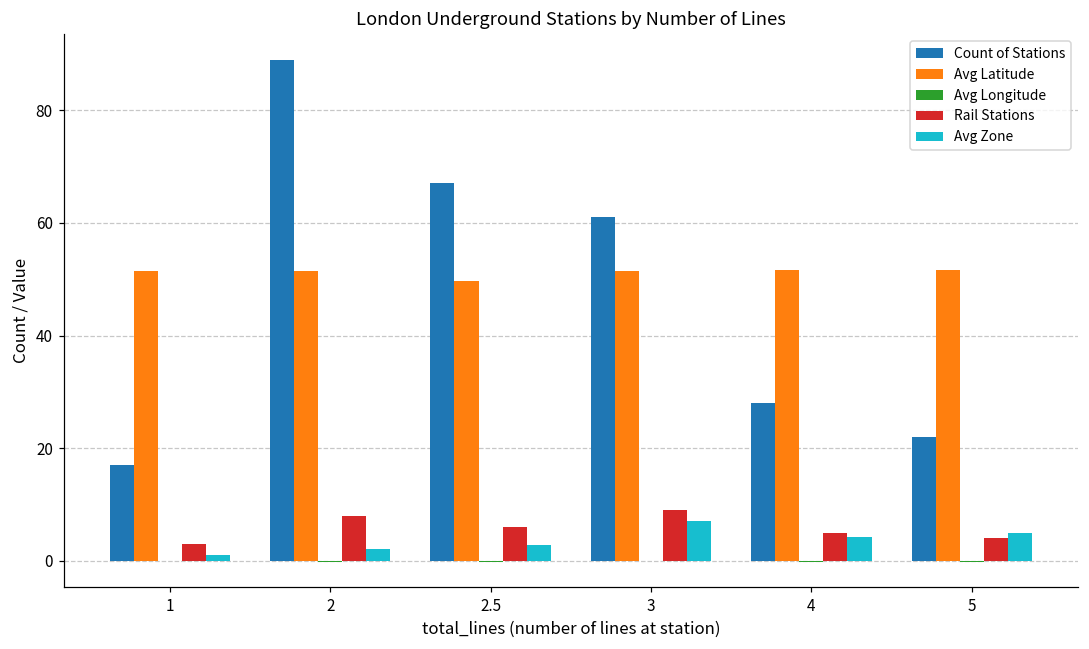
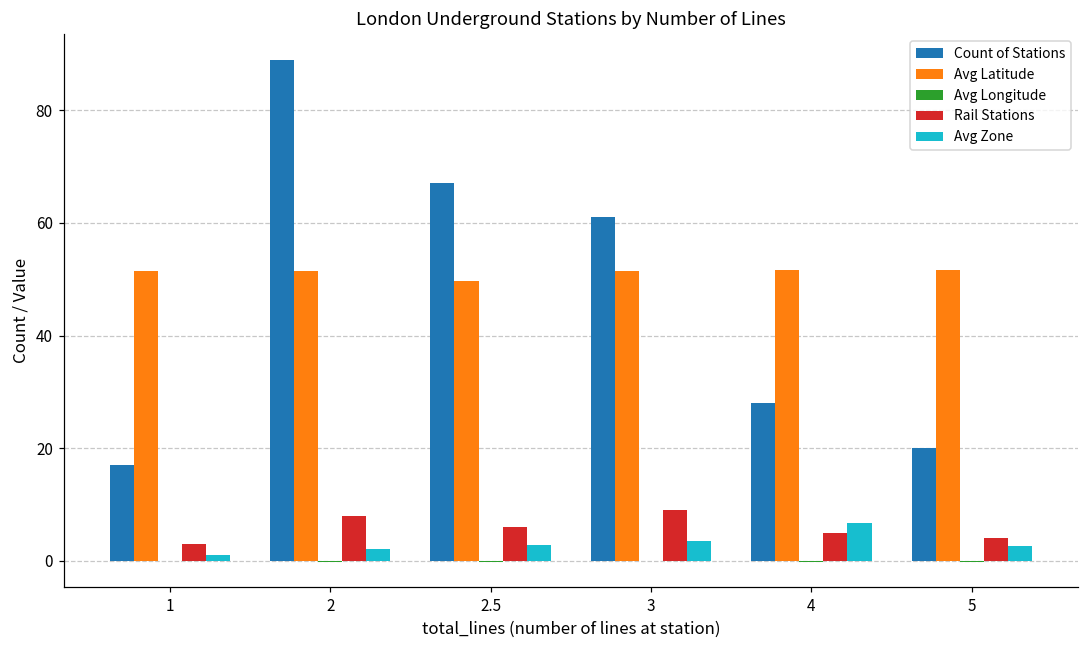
  {
    "Count of Stations": {
      "1": 17,
      "2": 89,
      "2.5": 67,
      "3": 61,
      "4": 28,
-     "5": 22
+     "5": 20
    },
    "Avg Latitude": {
      "1": 52,
      "2": 52,
      "2.5": 50,
      "3": 52,
      "4": 52,
      "5": 52
    },
    "Rail Stations": {
      "1": 3,
      "2": 8,
      "2.5": 6,
      "3": 9,
      "4": 5,
      "5": 4
    },
    "Avg Zone": {
      "1": 1,
      "2": 2,
      "2.5": 3,
-     "3": 7,
-     "4": 4,
-     "5": 5
+     "3": 4,
+     "4": 7,
+     "5": 3
    }
  }
